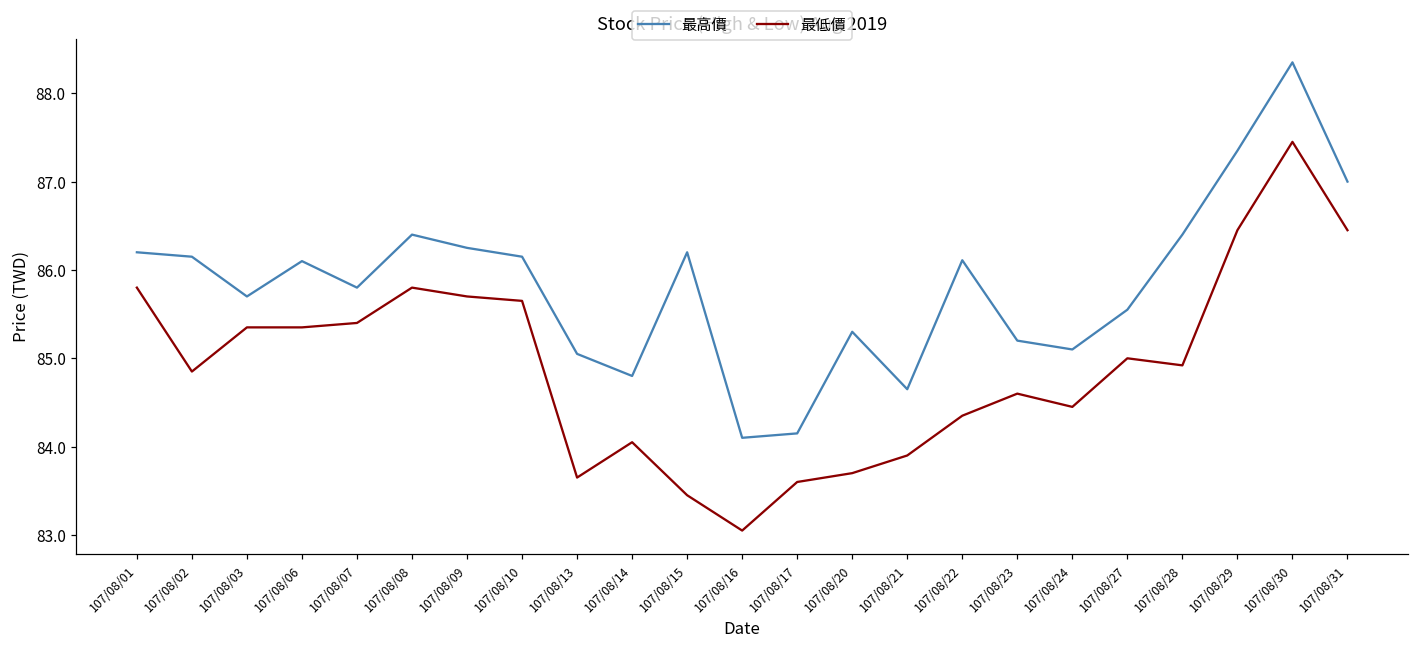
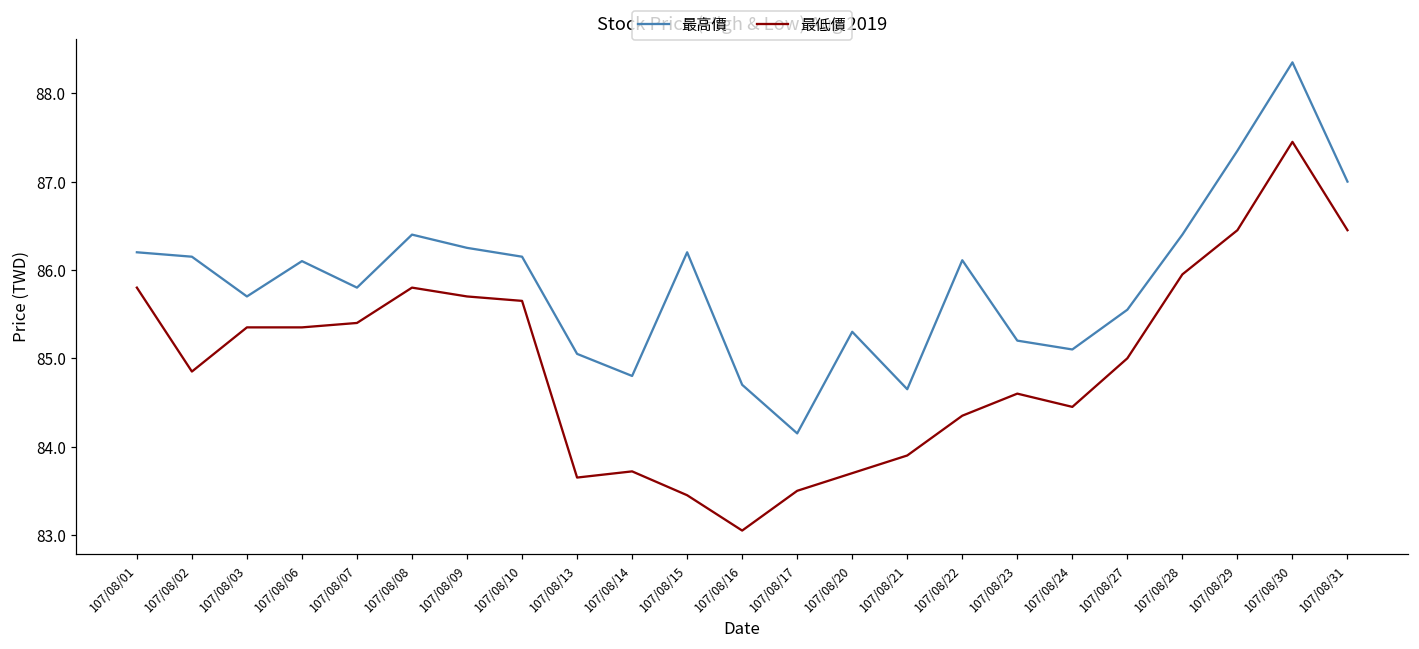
  {
    "最高價": {
      "107/08/01": 86.2,
      "107/08/02": 86.2,
      "107/08/03": 85.7,
      "107/08/06": 86.1,
      "107/08/07": 85.8,
      "107/08/08": 86.4,
      "107/08/09": 86.3,
      "107/08/10": 86.2,
      "107/08/13": 85.1,
      "107/08/14": 84.8,
      "107/08/15": 86.2,
-     "107/08/16": 84.1,
+     "107/08/16": 84.7,
      "107/08/17": 84.2,
      "107/08/20": 85.3,
      "107/08/21": 84.7,
      "107/08/22": 86.1,
      "107/08/23": 85.2,
      "107/08/24": 85.1,
      "107/08/27": 85.6,
      "107/08/28": 86.4,
      "107/08/29": 87.4,
      "107/08/30": 88.4,
      "107/08/31": 87.0
    },
    "最低價": {
      "107/08/01": 85.8,
      "107/08/02": 84.9,
      "107/08/03": 85.4,
      "107/08/06": 85.4,
      "107/08/07": 85.4,
      "107/08/08": 85.8,
      "107/08/09": 85.7,
      "107/08/10": 85.7,
      "107/08/13": 83.7,
-     "107/08/14": 84.1,
+     "107/08/14": 83.7,
      "107/08/15": 83.5,
      "107/08/16": 83.1,
-     "107/08/17": 83.6,
+     "107/08/17": 83.5,
      "107/08/20": 83.7,
      "107/08/21": 83.9,
      "107/08/22": 84.4,
      "107/08/23": 84.6,
      "107/08/24": 84.5,
      "107/08/27": 85.0,
-     "107/08/28": 84.9,
+     "107/08/28": 86.0,
      "107/08/29": 86.5,
      "107/08/30": 87.5,
      "107/08/31": 86.5
    }
  }
